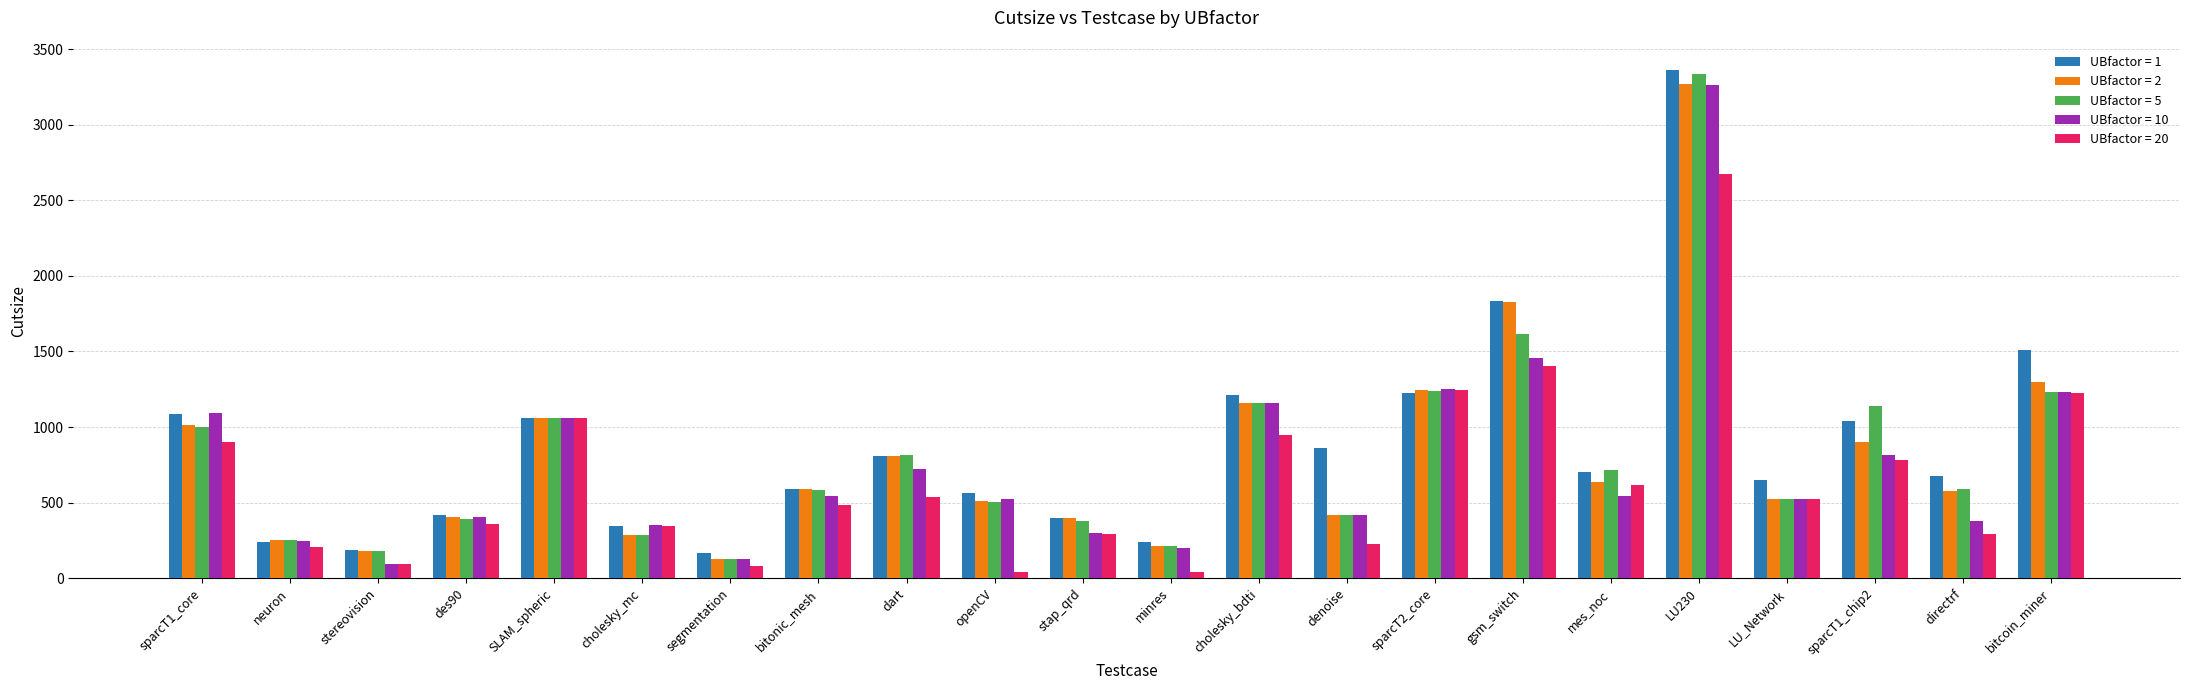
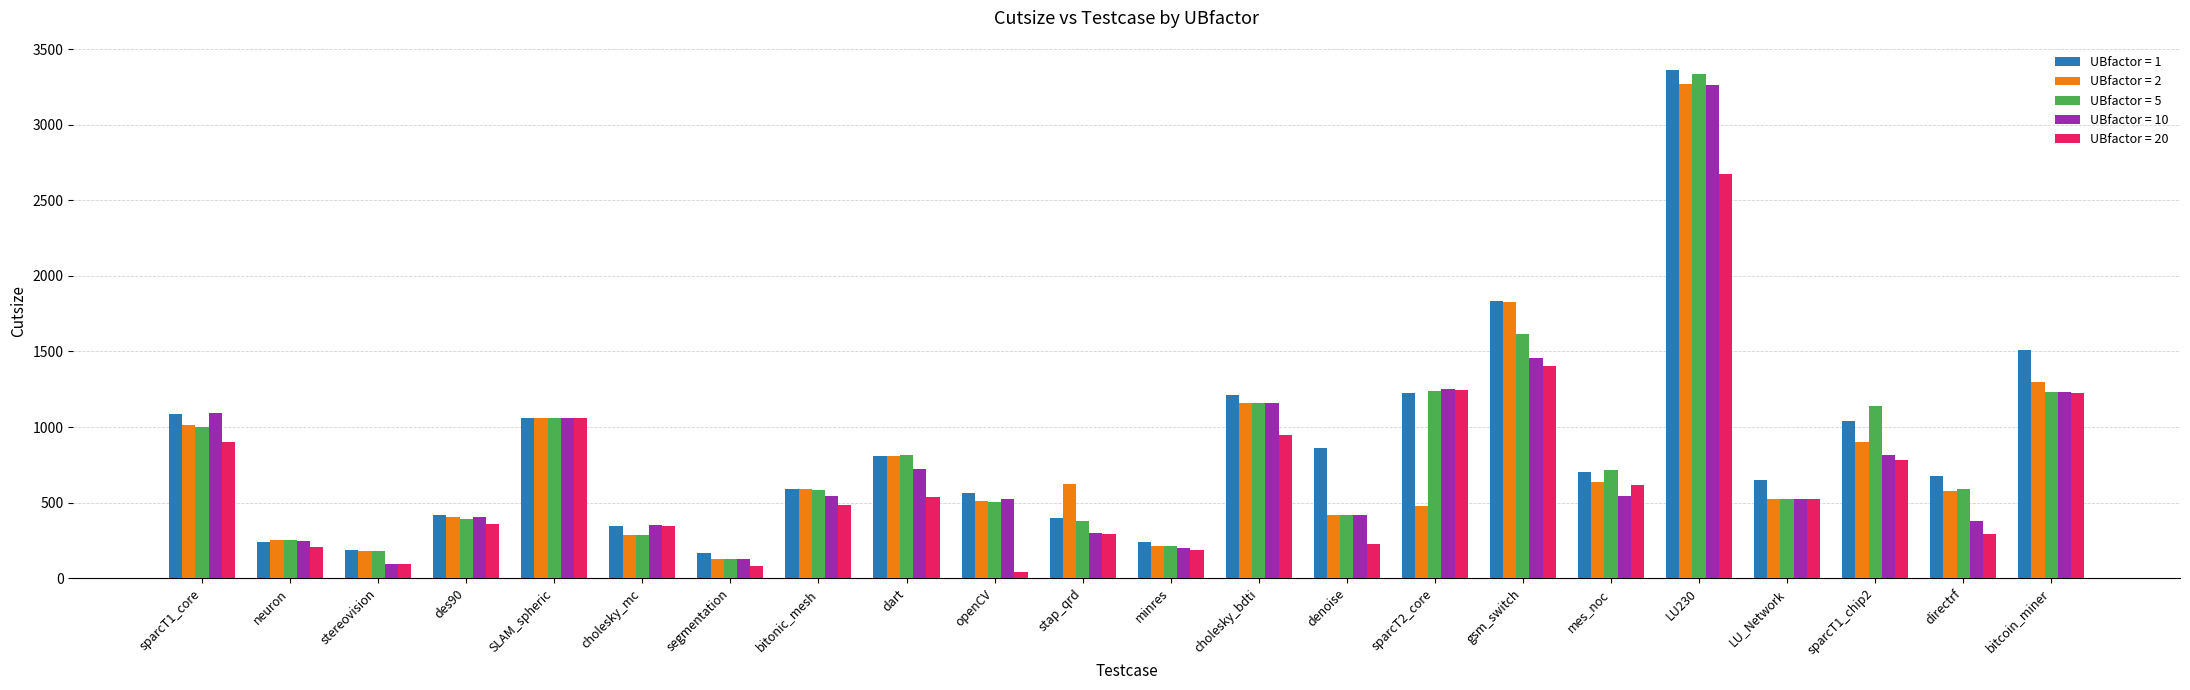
  {
    "UBfactor = 1": {
      "sparcT1_core": 1090,
      "neuron": 240,
      "stereovision": 190,
      "des90": 420,
      "SLAM_spheric": 1060,
      "cholesky_mc": 340,
      "segmentation": 170,
      "bitonic_mesh": 590,
      "dart": 810,
      "openCV": 570,
      "stap_qrd": 400,
      "minres": 240,
      "cholesky_bdti": 1210,
      "denoise": 860,
      "sparcT2_core": 1230,
      "gsm_switch": 1840,
      "mes_noc": 700,
      "LU230": 3360,
      "LU_Network": 650,
      "sparcT1_chip2": 1040,
      "directrf": 670,
      "bitcoin_miner": 1510
    },
    "UBfactor = 2": {
      "sparcT1_core": 1010,
      "neuron": 250,
      "stereovision": 180,
      "des90": 400,
      "SLAM_spheric": 1060,
      "cholesky_mc": 290,
      "segmentation": 130,
      "bitonic_mesh": 590,
      "dart": 810,
      "openCV": 510,
-     "stap_qrd": 400,
+     "stap_qrd": 620,
      "minres": 220,
      "cholesky_bdti": 1160,
      "denoise": 420,
-     "sparcT2_core": 1240,
+     "sparcT2_core": 480,
      "gsm_switch": 1830,
      "mes_noc": 630,
      "LU230": 3270,
      "LU_Network": 530,
      "sparcT1_chip2": 900,
      "directrf": 570,
      "bitcoin_miner": 1300
    },
    "UBfactor = 5": {
      "sparcT1_core": 1000,
      "neuron": 250,
      "stereovision": 180,
      "des90": 390,
      "SLAM_spheric": 1060,
      "cholesky_mc": 290,
      "segmentation": 130,
      "bitonic_mesh": 580,
      "dart": 820,
      "openCV": 510,
      "stap_qrd": 380,
      "minres": 220,
      "cholesky_bdti": 1160,
      "denoise": 420,
      "sparcT2_core": 1240,
      "gsm_switch": 1620,
      "mes_noc": 720,
      "LU230": 3340,
      "LU_Network": 520,
      "sparcT1_chip2": 1140,
      "directrf": 590,
      "bitcoin_miner": 1230
    },
    "UBfactor = 10": {
      "sparcT1_core": 1090,
      "neuron": 250,
      "stereovision": 90,
      "des90": 410,
      "SLAM_spheric": 1060,
      "cholesky_mc": 350,
      "segmentation": 130,
      "bitonic_mesh": 540,
      "dart": 720,
      "openCV": 530,
      "stap_qrd": 300,
      "minres": 200,
      "cholesky_bdti": 1160,
      "denoise": 420,
      "sparcT2_core": 1250,
      "gsm_switch": 1460,
      "mes_noc": 550,
      "LU230": 3260,
      "LU_Network": 520,
      "sparcT1_chip2": 820,
      "directrf": 380,
      "bitcoin_miner": 1230
    },
    "UBfactor = 20": {
      "sparcT1_core": 900,
      "neuron": 210,
      "stereovision": 90,
      "des90": 360,
      "SLAM_spheric": 1060,
      "cholesky_mc": 350,
      "segmentation": 80,
      "bitonic_mesh": 480,
      "dart": 540,
      "openCV": 40,
      "stap_qrd": 300,
-     "minres": 40,
+     "minres": 190,
      "cholesky_bdti": 950,
      "denoise": 220,
      "sparcT2_core": 1250,
      "gsm_switch": 1410,
      "mes_noc": 620,
      "LU230": 2680,
      "LU_Network": 520,
      "sparcT1_chip2": 780,
      "directrf": 300,
      "bitcoin_miner": 1230
    }
  }
